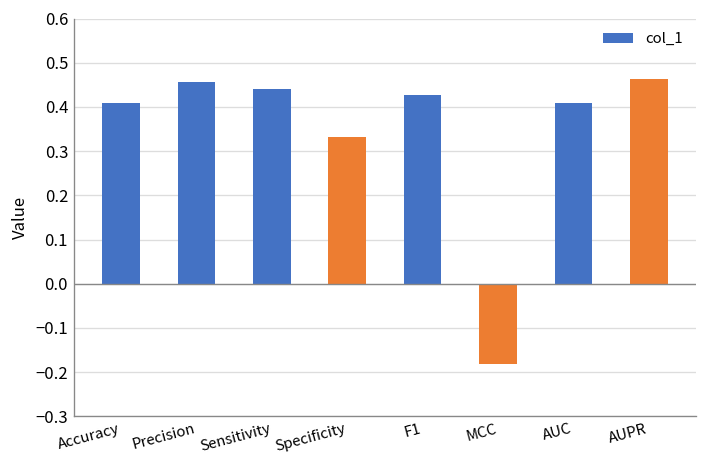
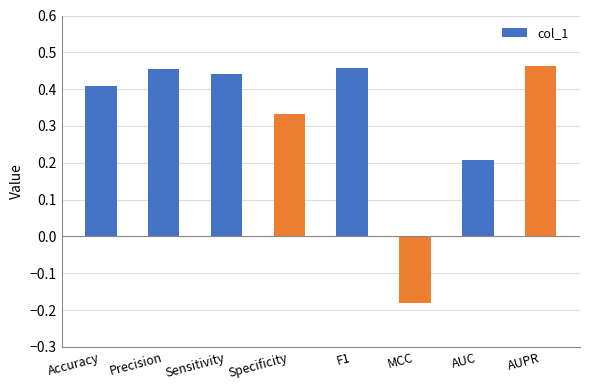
  {
    "Accuracy": 0.41,
    "Precision": 0.46,
    "Sensitivity": 0.44,
    "Specificity": 0.33,
-   "F1": 0.43,
+   "F1": 0.46,
    "MCC": -0.18,
-   "AUC": 0.41,
+   "AUC": 0.21,
    "AUPR": 0.46
  }
